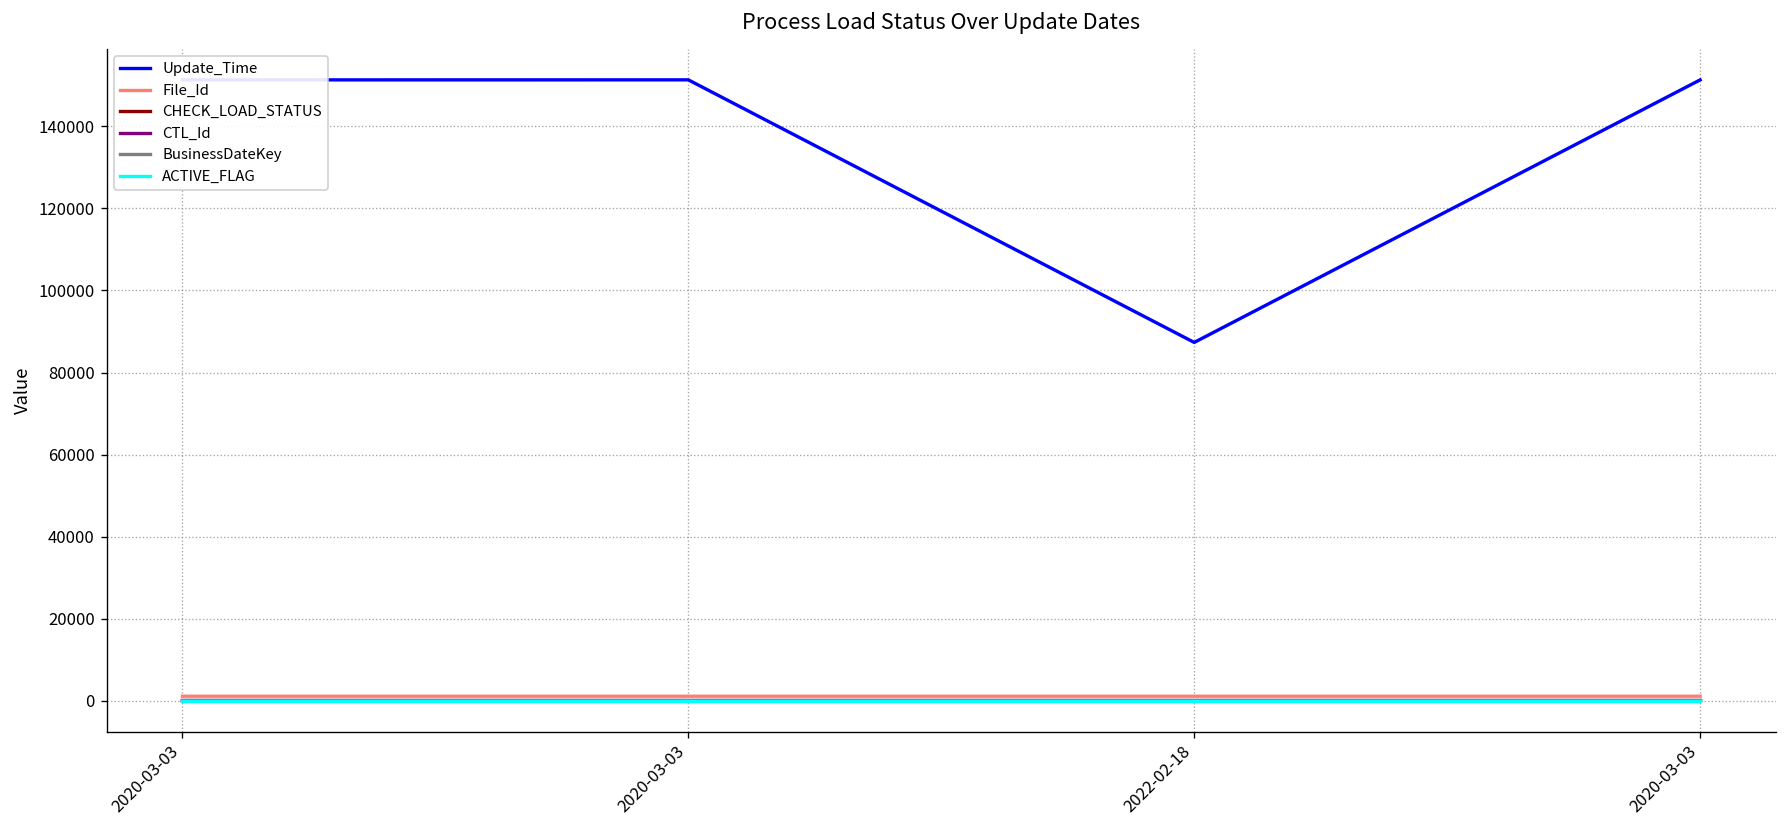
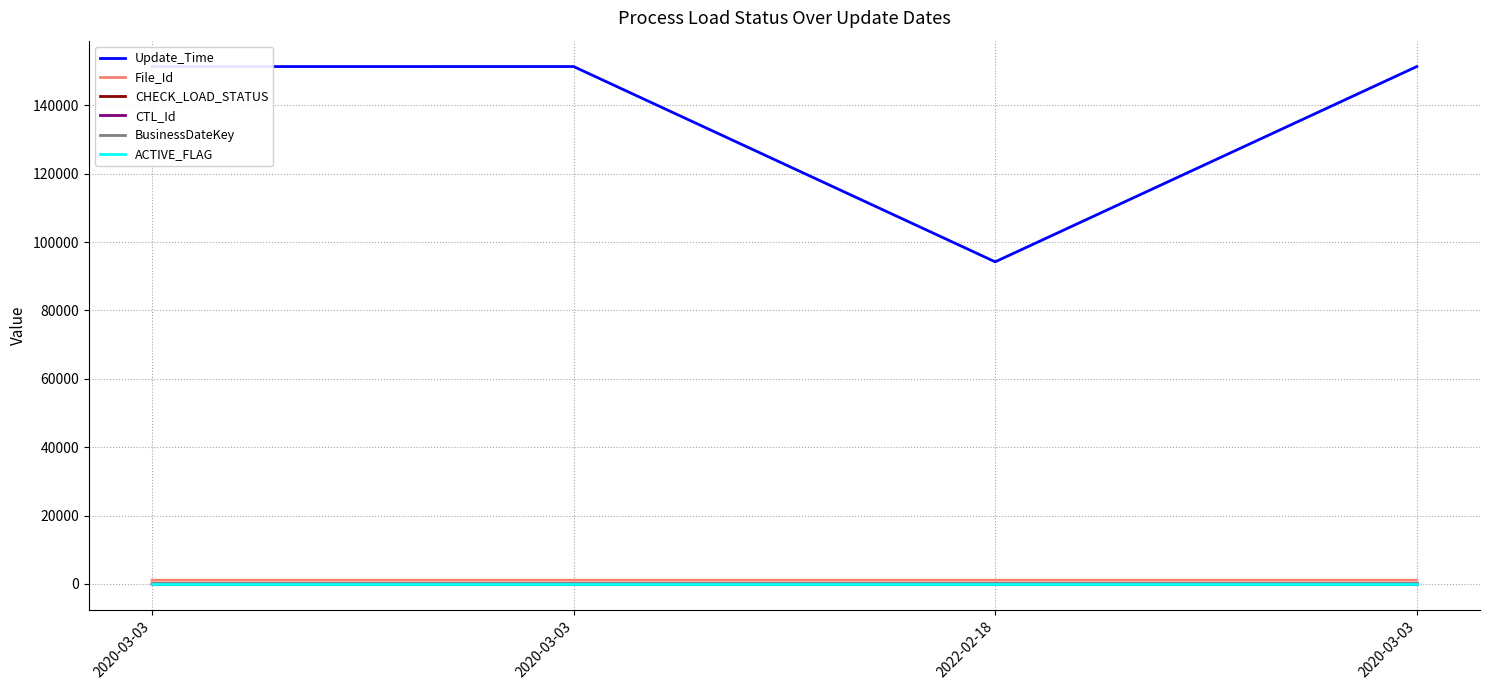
  {
    "Update_Time": {
-     "2022-02-18": 87000
+     "2022-02-18": 94000
    },
    "File_Id": {
      "2022-02-18": 1000
    }
  }
